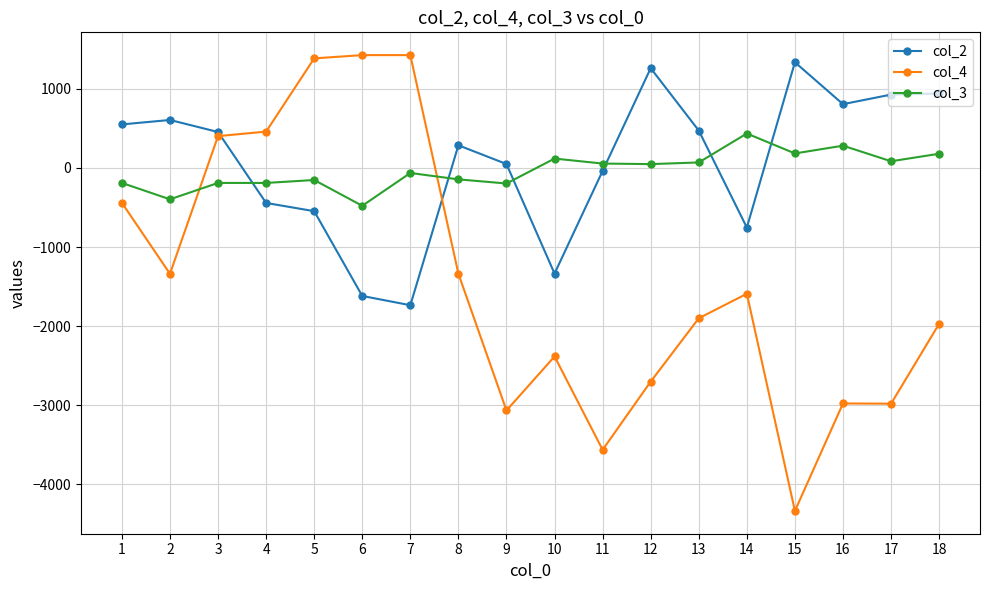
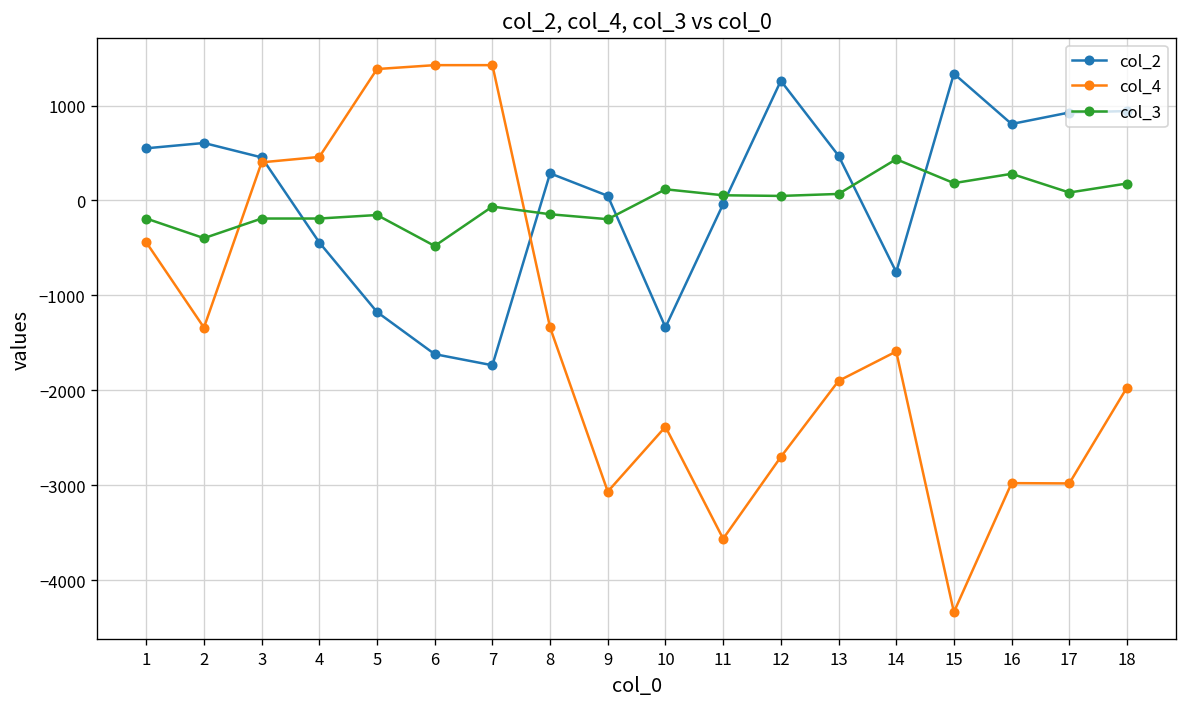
  {
    "col_2": {
      "1": 600,
      "2": 600,
      "3": 500,
      "4": -400,
-     "5": -500,
+     "5": -1200,
      "6": -1600,
      "7": -1700,
      "8": 300,
      "9": 0,
      "10": -1300,
      "11": 0,
      "12": 1300,
      "13": 500,
      "14": -800,
      "15": 1300,
      "16": 800
    },
    "col_4": {
      "1": -400,
      "2": -1300,
      "3": 400,
      "4": 500,
      "5": 1400,
      "6": 1400,
      "7": 1400,
      "8": -1300,
      "9": -3100,
      "10": -2400,
      "11": -3600,
      "12": -2700,
      "13": -1900,
      "14": -1600,
      "15": -4300,
      "16": -3000,
      "17": -3000,
      "18": -2000
    },
    "col_3": {
      "1": -200,
      "2": -400,
      "3": -200,
      "4": -200,
      "5": -200,
      "6": -500,
      "7": -100,
      "8": -100,
      "9": -200,
      "10": 100,
      "11": 100,
      "12": 0,
      "13": 100,
      "14": 400,
      "15": 200,
      "16": 300,
      "17": 100,
      "18": 200
    }
  }
